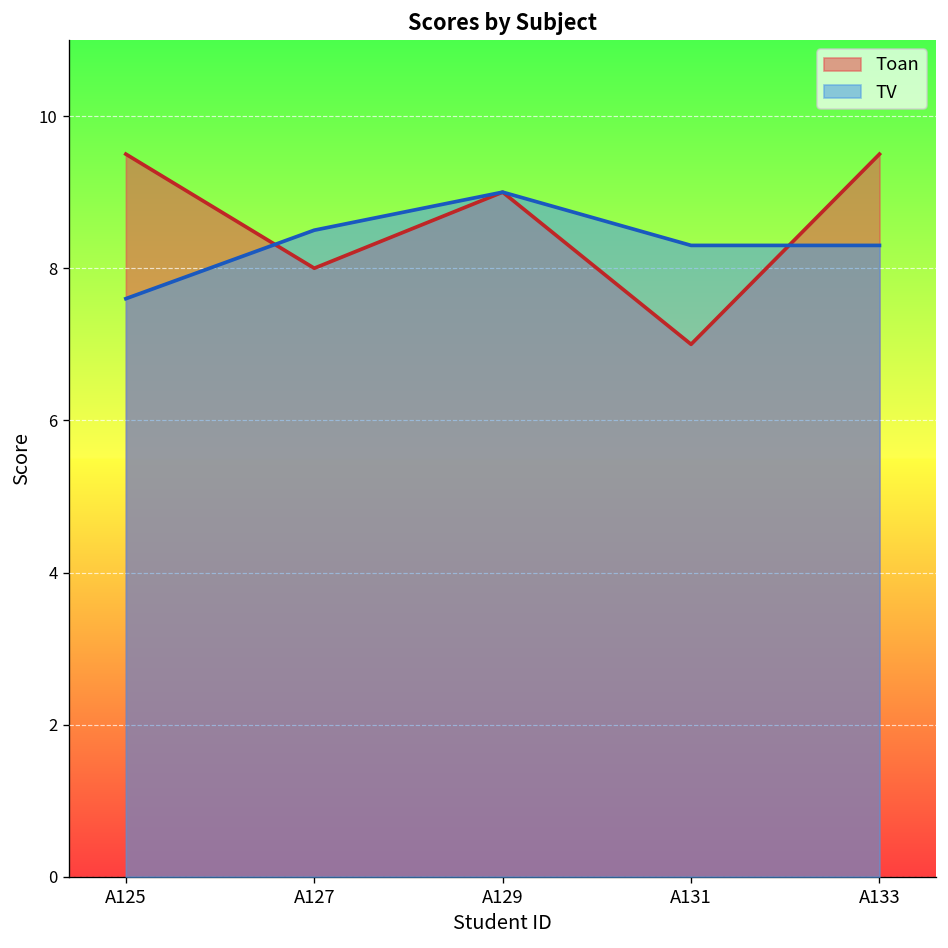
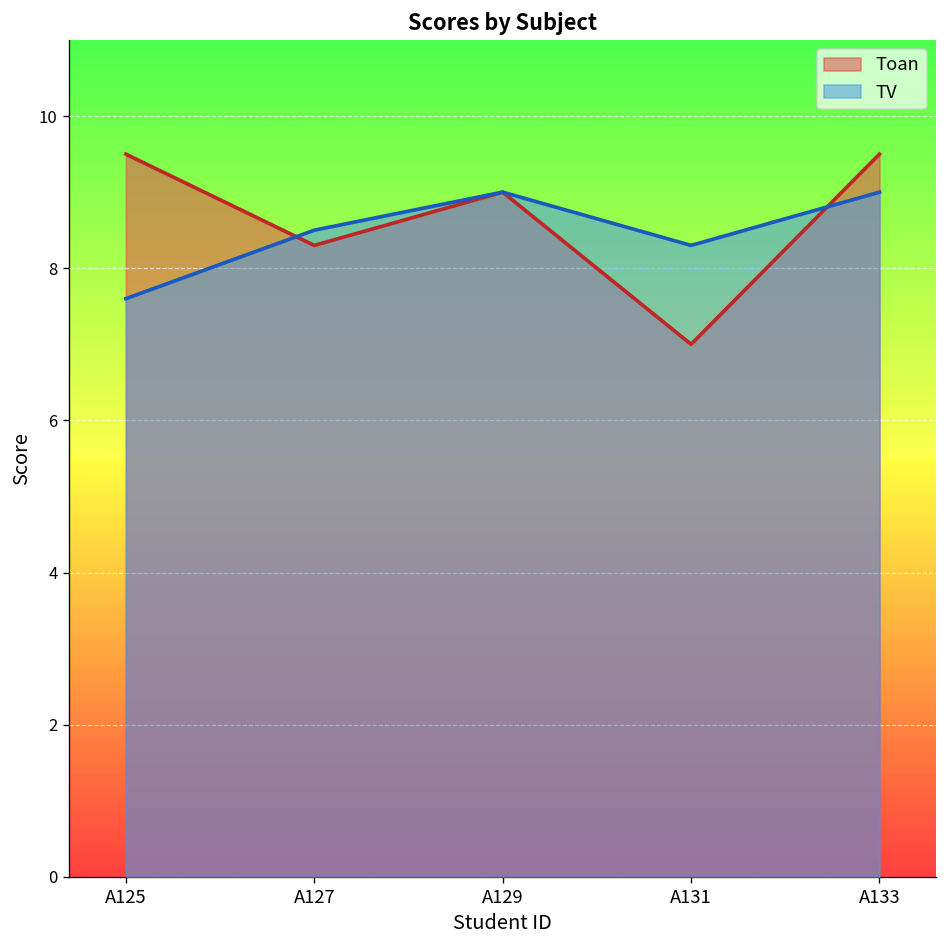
  {
    "Toan": {
      "A125": 9.5,
-     "A127": 8.0,
+     "A127": 8.3,
      "A131": 7.0,
      "A133": 9.5
    },
    "TV": {
      "A125": 7.6,
      "A127": 8.5,
      "A131": 8.3,
-     "A133": 8.3
+     "A133": 9.0
    }
  }
